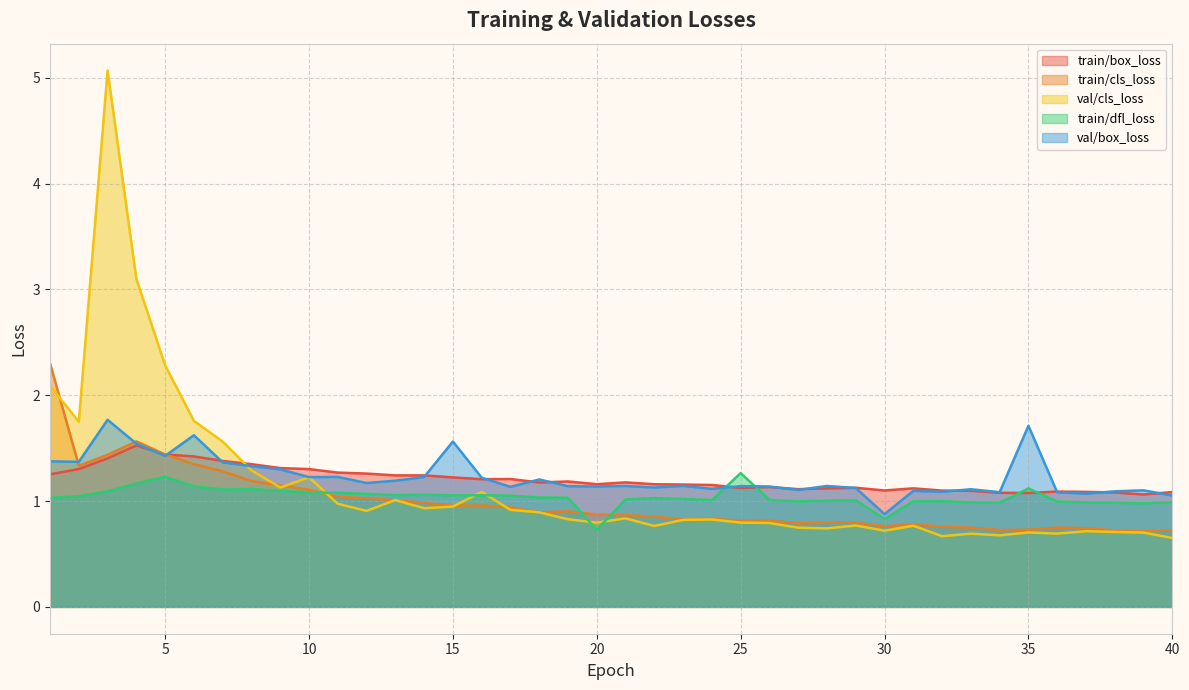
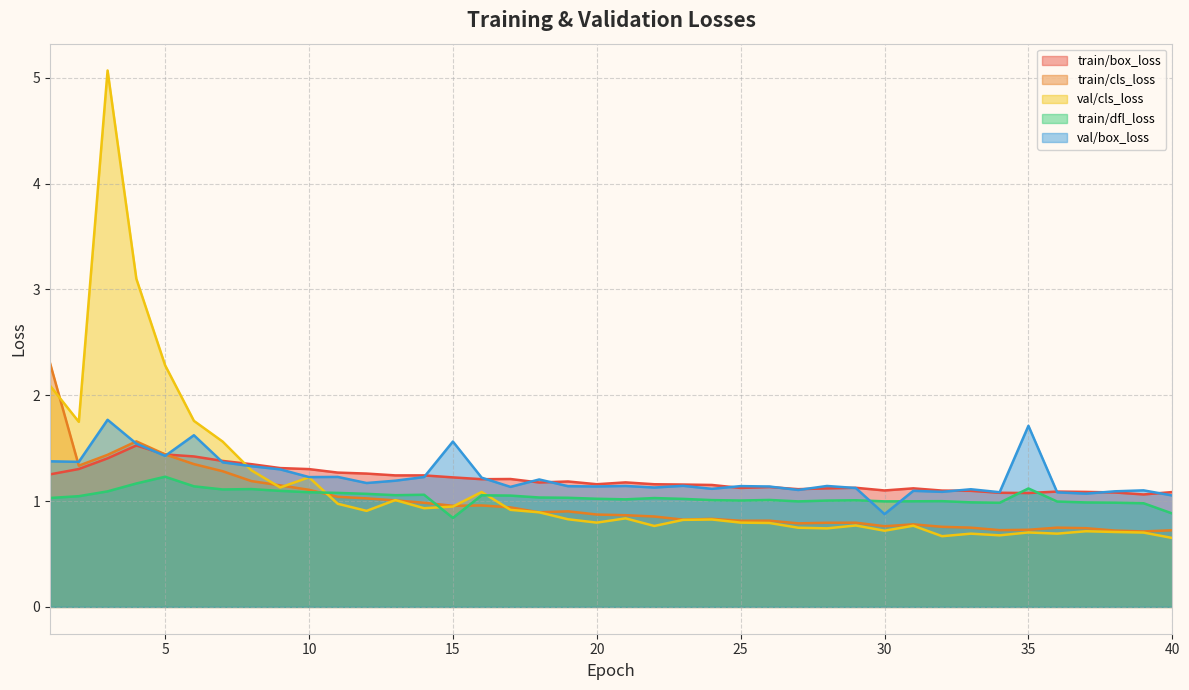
  {
    "train/dfl_loss": {
      "5": 1.23,
-     "15": 1.05,
-     "20": 0.73,
-     "25": 1.26,
-     "30": 0.83,
+     "15": 0.84,
+     "20": 1.02,
+     "25": 1.01,
+     "30": 1.00,
      "35": 1.12,
-     "40": 0.99
+     "40": 0.88
    },
    "val/box_loss": {
      "15": 1.56,
      "30": 0.88,
      "35": 1.71,
      "40": 1.05
    }
  }
